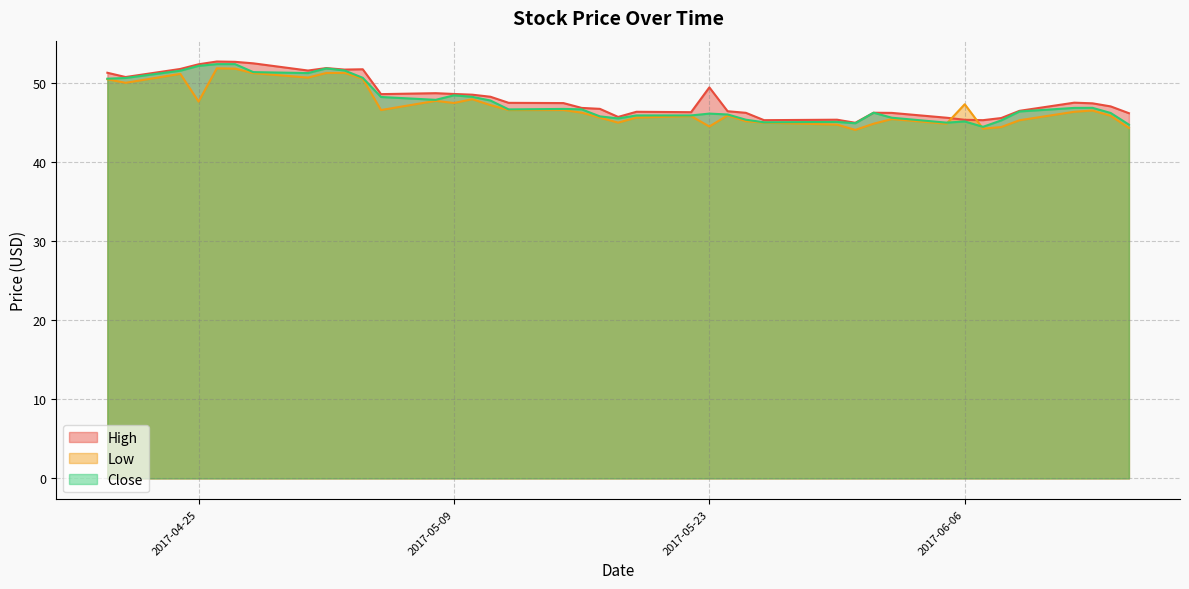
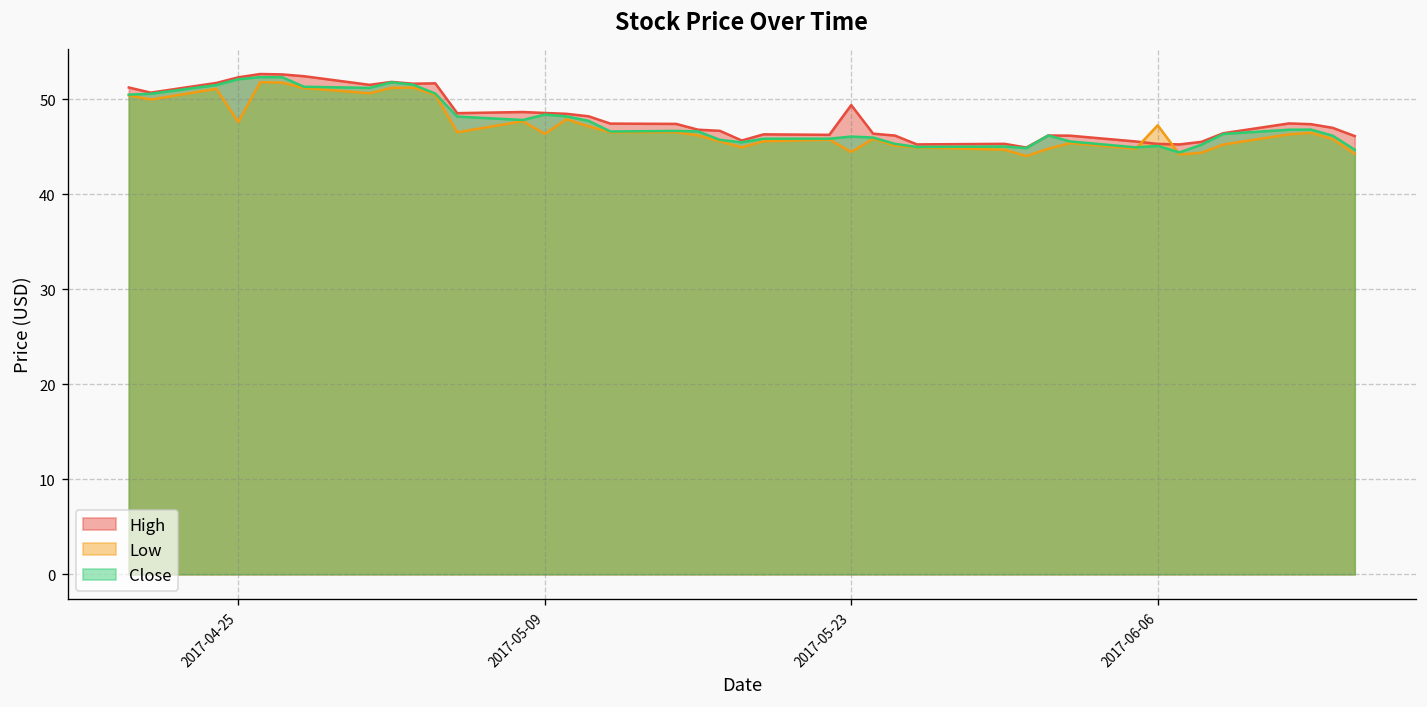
  {
    "High": {
      "2017-05-23": 49
    },
    "Low": {
      "2017-04-25": 48,
-     "2017-05-09": 47,
+     "2017-05-09": 46,
      "2017-05-23": 44,
      "2017-06-06": 47
    },
    "Close": {
      "2017-05-23": 46
    }
  }
